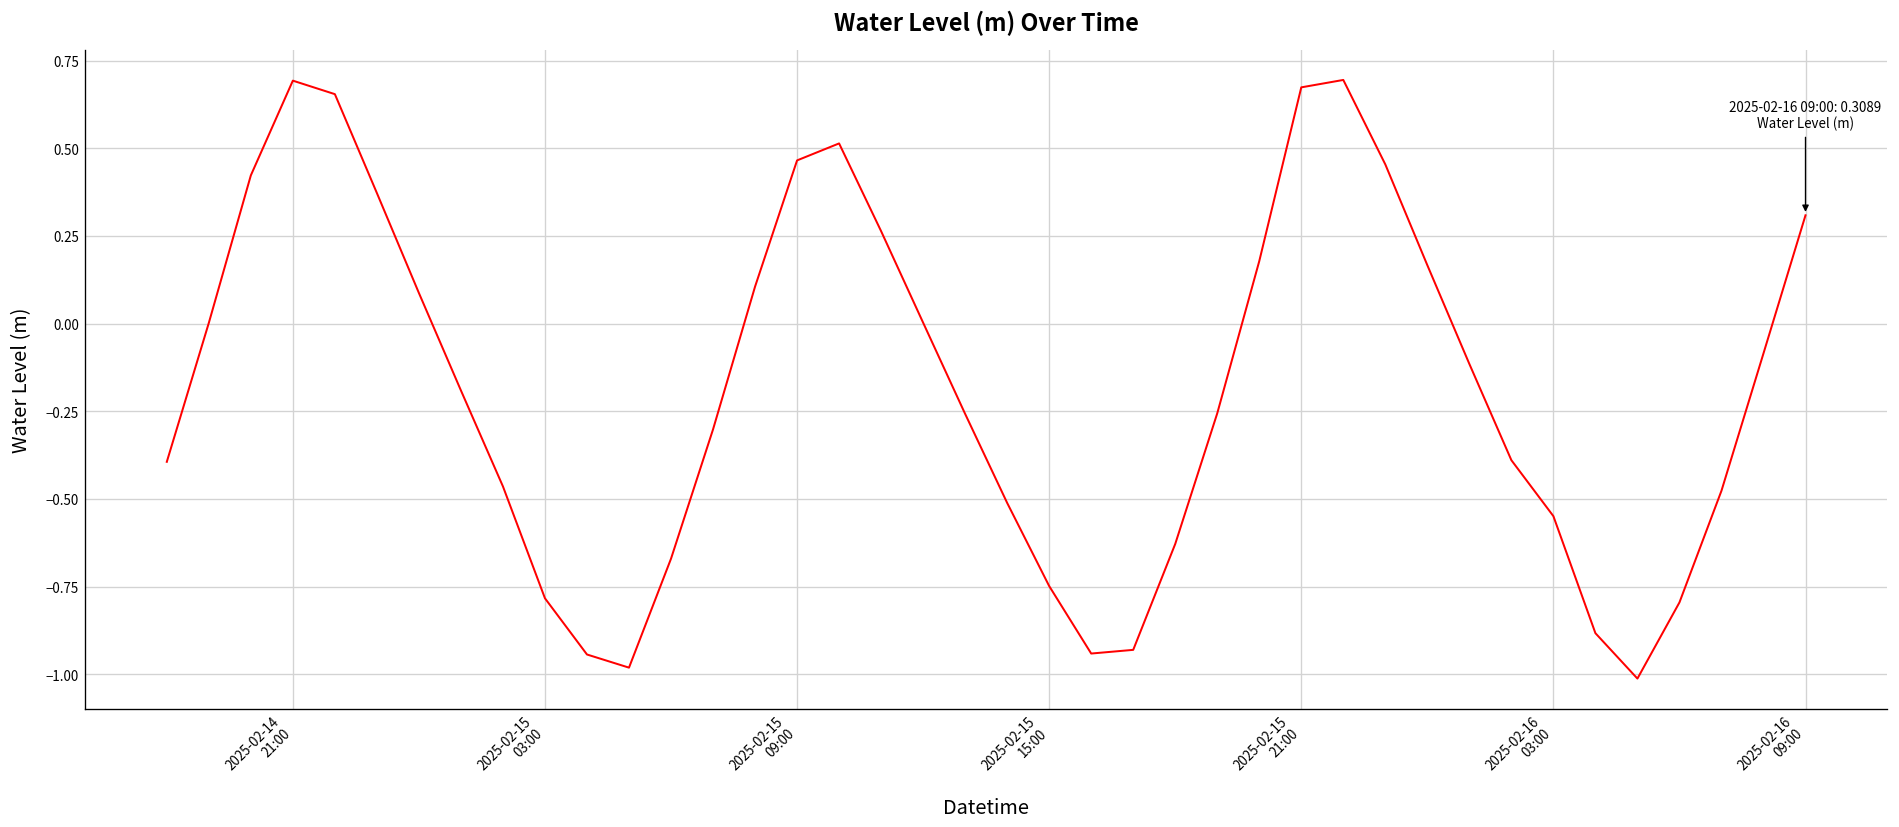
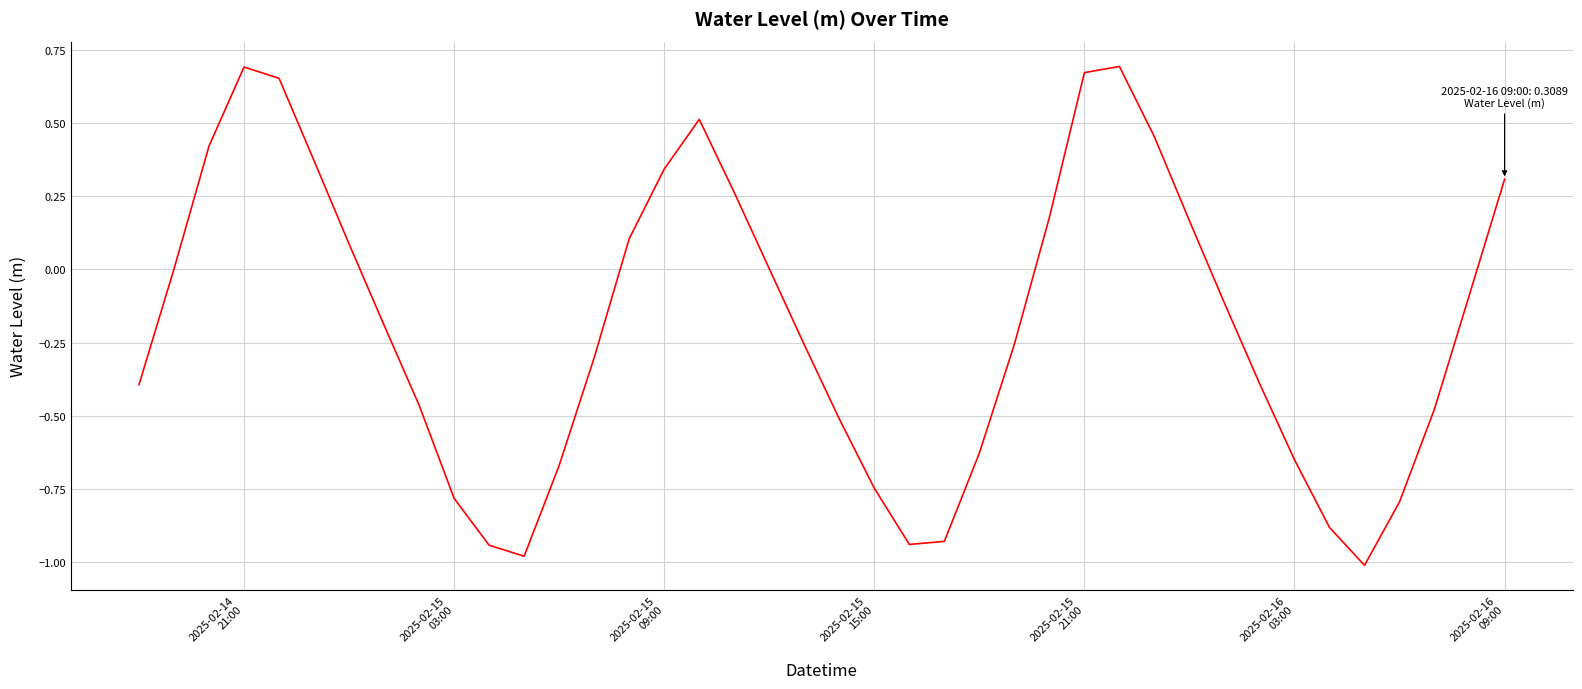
  {
    "2025-02-14 21:00": 0.69,
    "2025-02-15 03:00": -0.78,
-   "2025-02-15 09:00": 0.47,
+   "2025-02-15 09:00": 0.34,
    "2025-02-15 15:00": -0.75,
    "2025-02-15 21:00": 0.67,
-   "2025-02-16 03:00": -0.55
+   "2025-02-16 03:00": -0.65
  }
